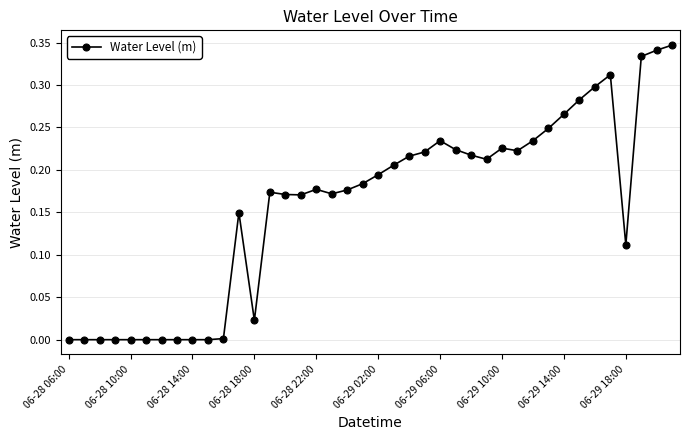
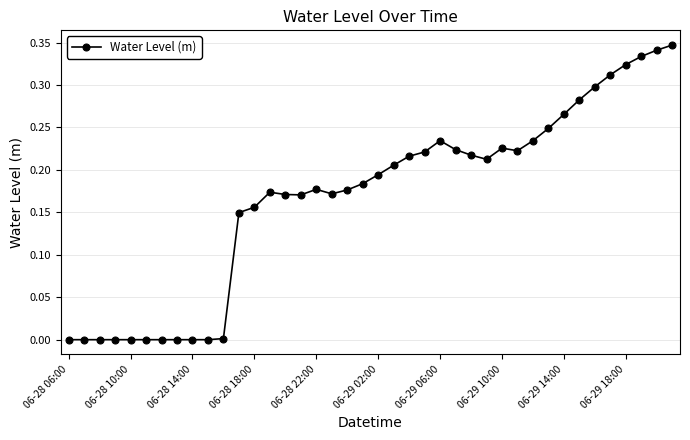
  {
    "06-28 06:00": 0.00,
    "06-28 10:00": 0.00,
    "06-28 14:00": 0.00,
-   "06-28 18:00": 0.02,
+   "06-28 18:00": 0.16,
    "06-28 22:00": 0.18,
    "06-29 02:00": 0.19,
    "06-29 06:00": 0.23,
    "06-29 10:00": 0.23,
    "06-29 14:00": 0.27,
-   "06-29 18:00": 0.11
+   "06-29 18:00": 0.32
  }
